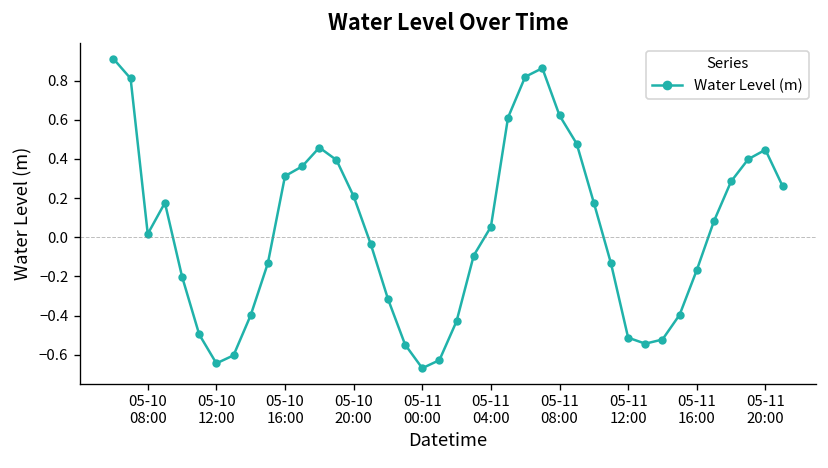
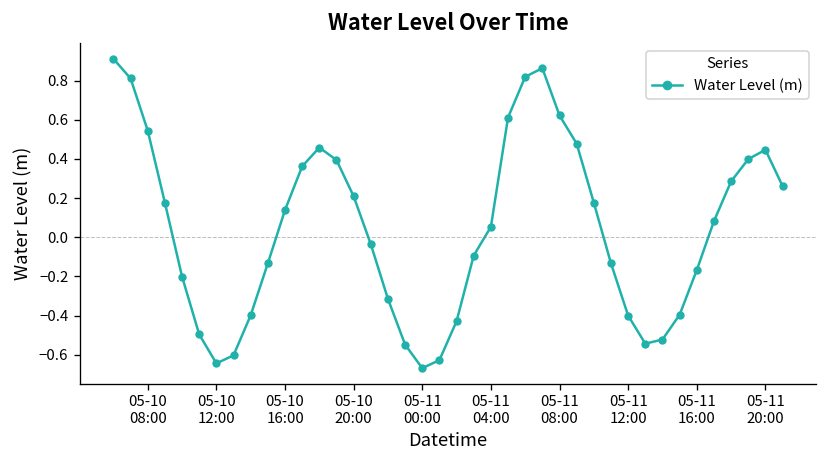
  {
-   "05-10 08:00": 0.02,
+   "05-10 08:00": 0.54,
    "05-10 12:00": -0.64,
-   "05-10 16:00": 0.31,
+   "05-10 16:00": 0.14,
    "05-10 20:00": 0.21,
    "05-11 00:00": -0.67,
    "05-11 04:00": 0.05,
    "05-11 08:00": 0.62,
-   "05-11 12:00": -0.51,
+   "05-11 12:00": -0.40,
    "05-11 16:00": -0.17,
    "05-11 20:00": 0.45
  }
